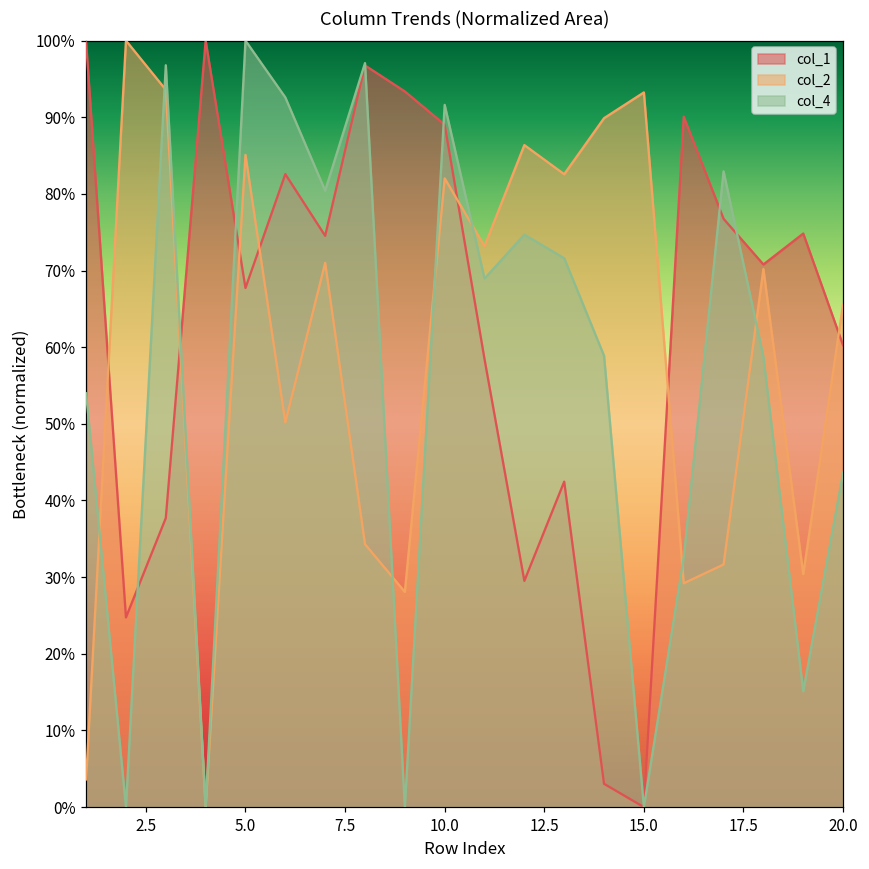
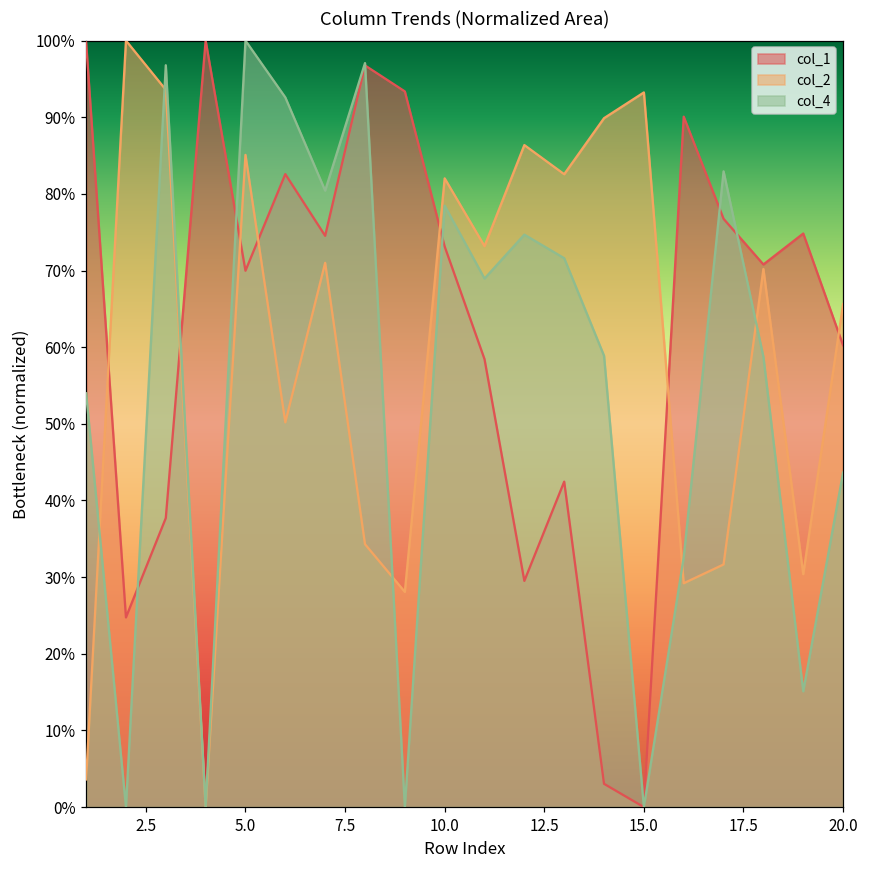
  {
    "col_1": {
-     "5.0": "68%",
-     "10.0": "89%",
+     "5.0": "70%",
+     "10.0": "73%",
      "20.0": "60%"
    },
    "col_2": {
      "5.0": "85%",
      "10.0": "82%",
      "15.0": "93%",
      "20.0": "66%"
    },
    "col_4": {
      "5.0": "100%",
-     "10.0": "92%",
+     "10.0": "78%",
      "20.0": "44%"
    }
  }
